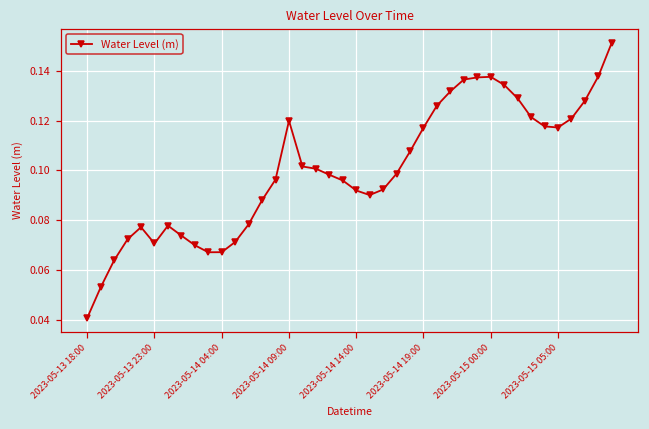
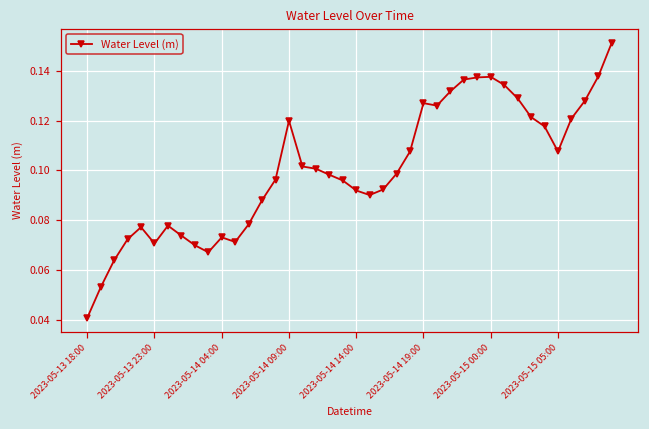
  {
    "2023-05-13 18:00": 0.041,
    "2023-05-13 23:00": 0.071,
-   "2023-05-14 04:00": 0.067,
+   "2023-05-14 04:00": 0.073,
    "2023-05-14 09:00": 0.120,
    "2023-05-14 14:00": 0.092,
-   "2023-05-14 19:00": 0.117,
+   "2023-05-14 19:00": 0.127,
    "2023-05-15 00:00": 0.138,
-   "2023-05-15 05:00": 0.117
+   "2023-05-15 05:00": 0.108
  }
